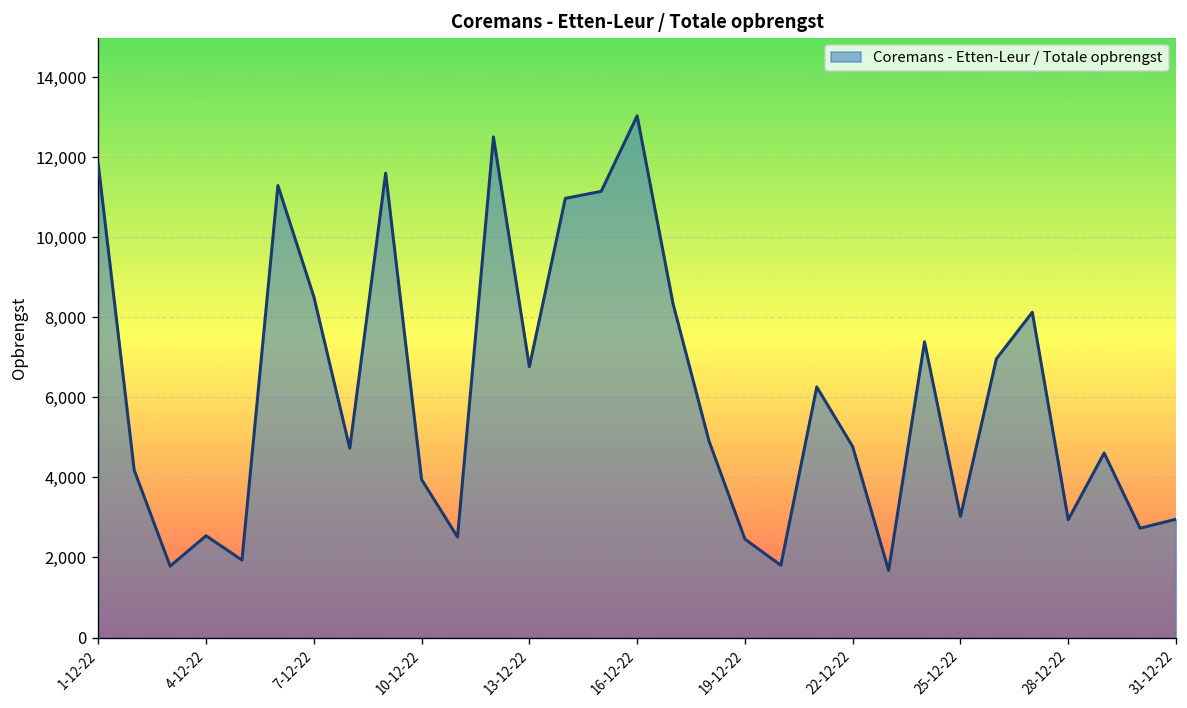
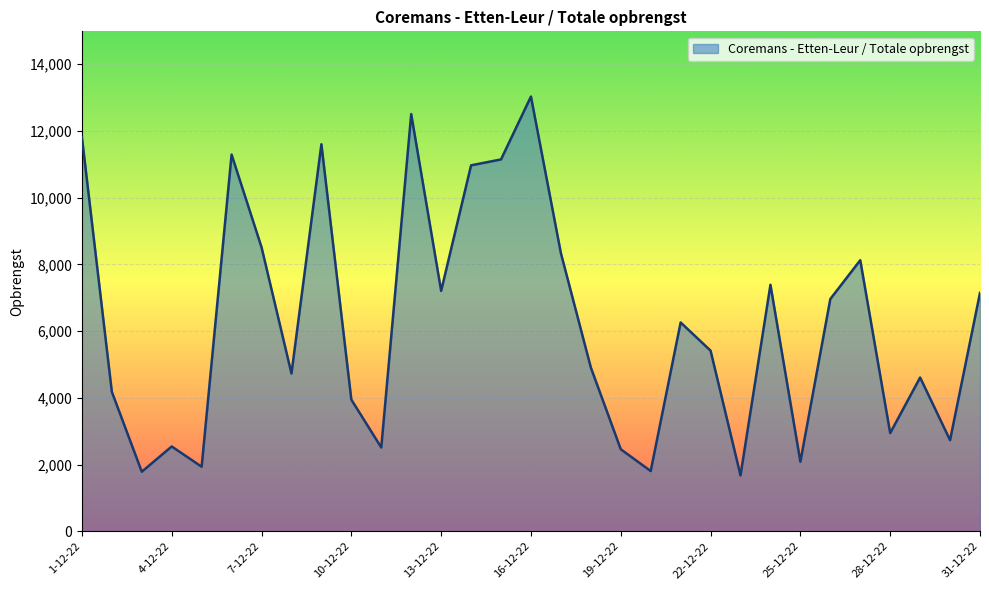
  {
    "1-12-22": "11,800",
    "4-12-22": "2,500",
    "7-12-22": "8,500",
    "10-12-22": "3,900",
-   "13-12-22": "6,800",
+   "13-12-22": "7,200",
    "16-12-22": "13,000",
    "19-12-22": "2,500",
-   "22-12-22": "4,800",
-   "25-12-22": "3,000",
+   "22-12-22": "5,400",
+   "25-12-22": "2,100",
    "28-12-22": "2,900",
-   "31-12-22": "3,000"
+   "31-12-22": "7,100"
  }
